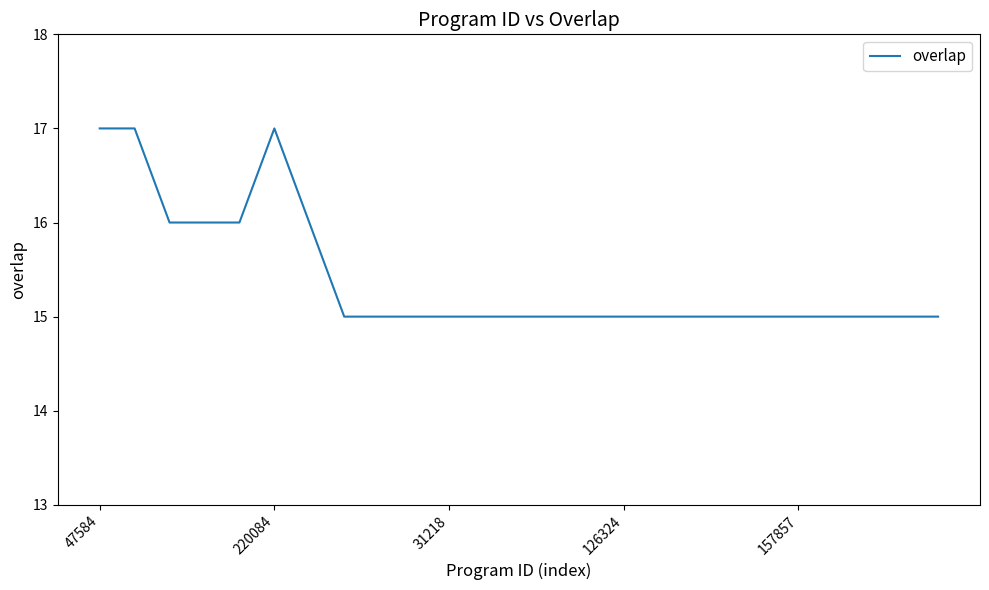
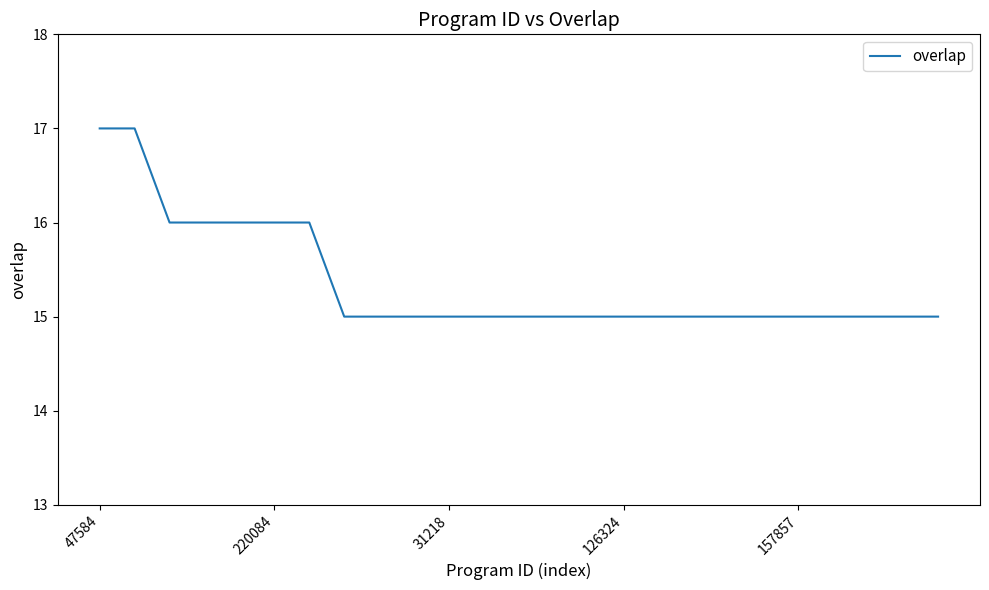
  {
    "47584": 17,
-   "220084": 17,
+   "220084": 16,
    "31218": 15,
    "126324": 15,
    "157857": 15
  }
